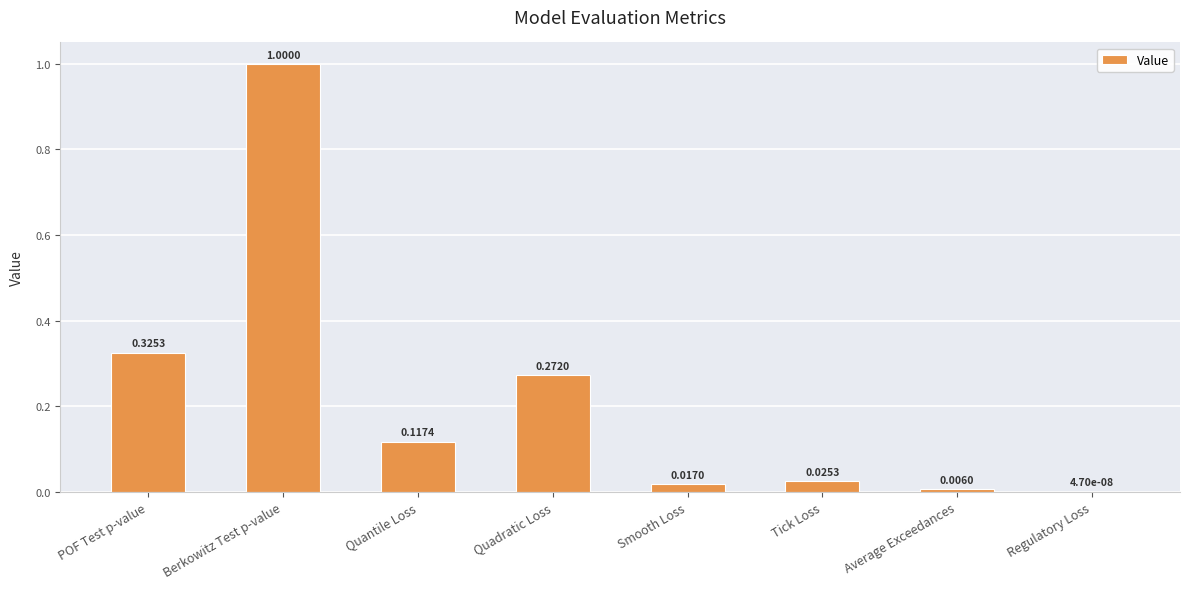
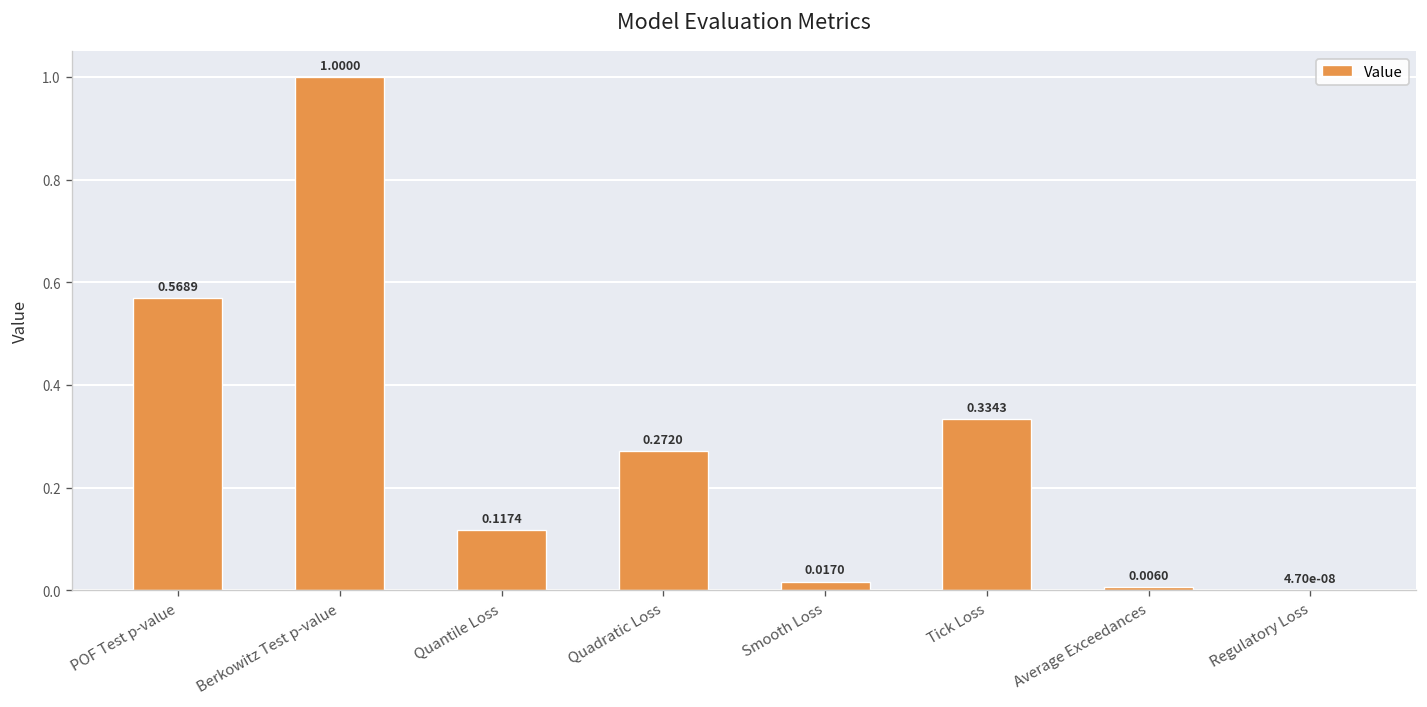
  {
-   "POF Test p-value": "0.3253",
+   "POF Test p-value": "0.5689",
    "Berkowitz Test p-value": "1.0000",
    "Quantile Loss": "0.1174",
    "Quadratic Loss": "0.2720",
    "Smooth Loss": "0.0170",
-   "Tick Loss": "0.0253",
+   "Tick Loss": "0.3343",
    "Average Exceedances": "0.0060",
    "Regulatory Loss": "4.70e-08"
  }
